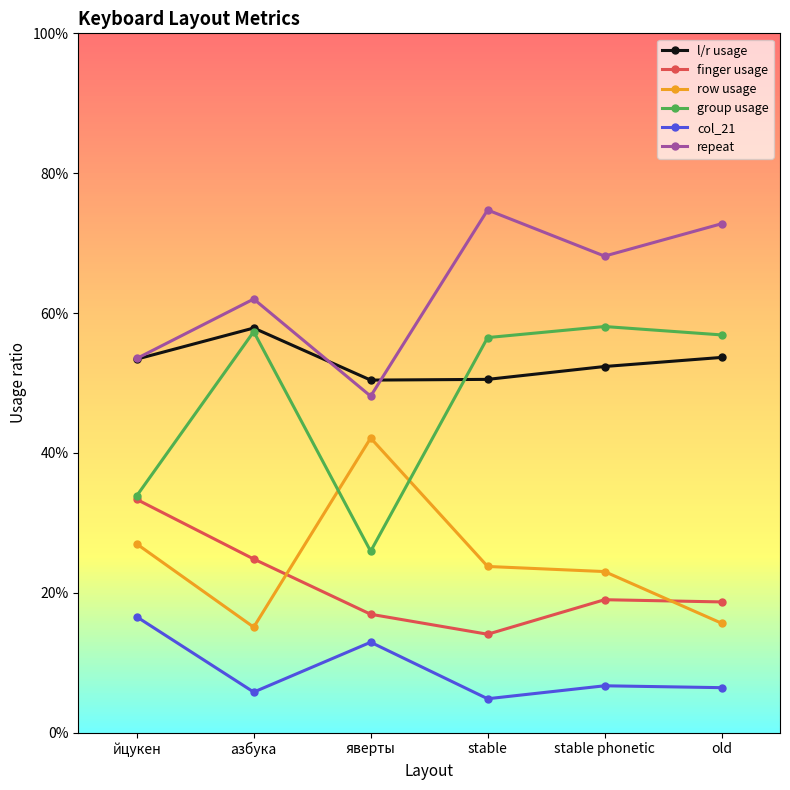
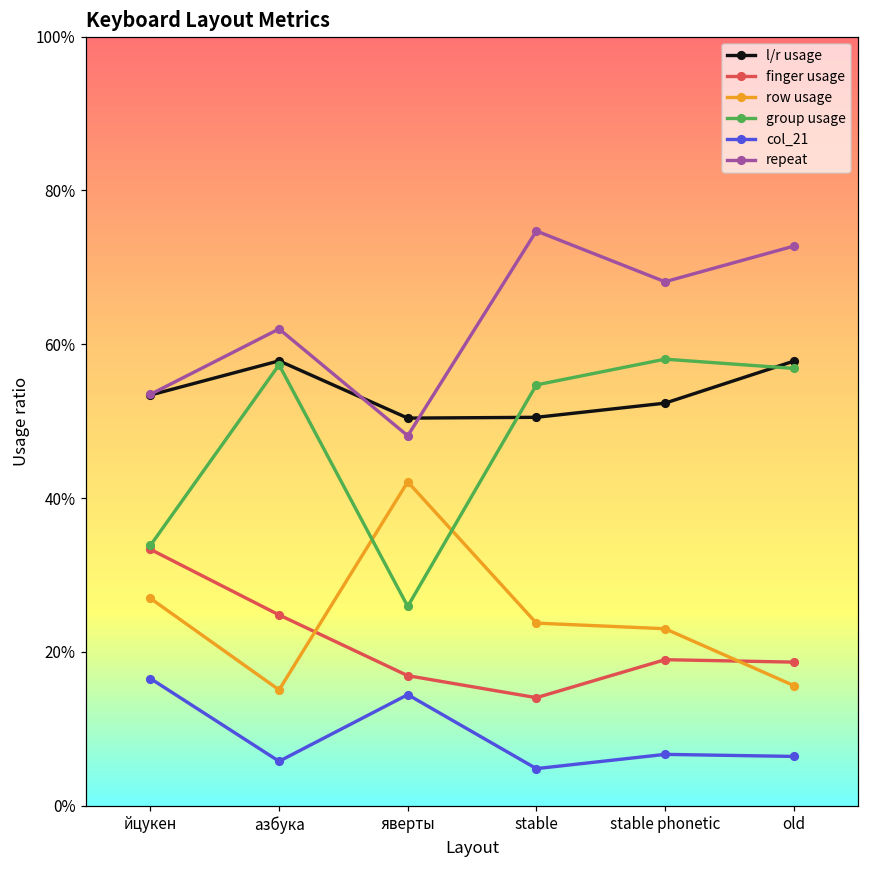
  {
    "l/r usage": {
      "азбука": "58%",
      "яверты": "50%",
      "stable": "51%",
      "stable phonetic": "52%",
-     "old": "54%"
+     "old": "58%"
    },
    "finger usage": {
      "йцукен": "33%",
      "азбука": "25%",
      "яверты": "17%",
      "stable": "14%",
      "stable phonetic": "19%",
      "old": "19%"
    },
    "row usage": {
      "йцукен": "27%",
      "азбука": "15%",
      "яверты": "42%",
      "stable": "24%",
      "stable phonetic": "23%",
      "old": "16%"
    },
    "group usage": {
      "йцукен": "34%",
      "азбука": "57%",
      "яверты": "26%",
-     "stable": "56%",
+     "stable": "55%",
      "stable phonetic": "58%",
      "old": "57%"
    },
    "col_21": {
      "йцукен": "17%",
      "азбука": "6%",
-     "яверты": "13%",
+     "яверты": "14%",
      "stable": "5%",
      "stable phonetic": "7%",
      "old": "6%"
    },
    "repeat": {
      "азбука": "62%",
      "яверты": "48%",
      "stable": "75%",
      "stable phonetic": "68%",
      "old": "73%"
    }
  }
